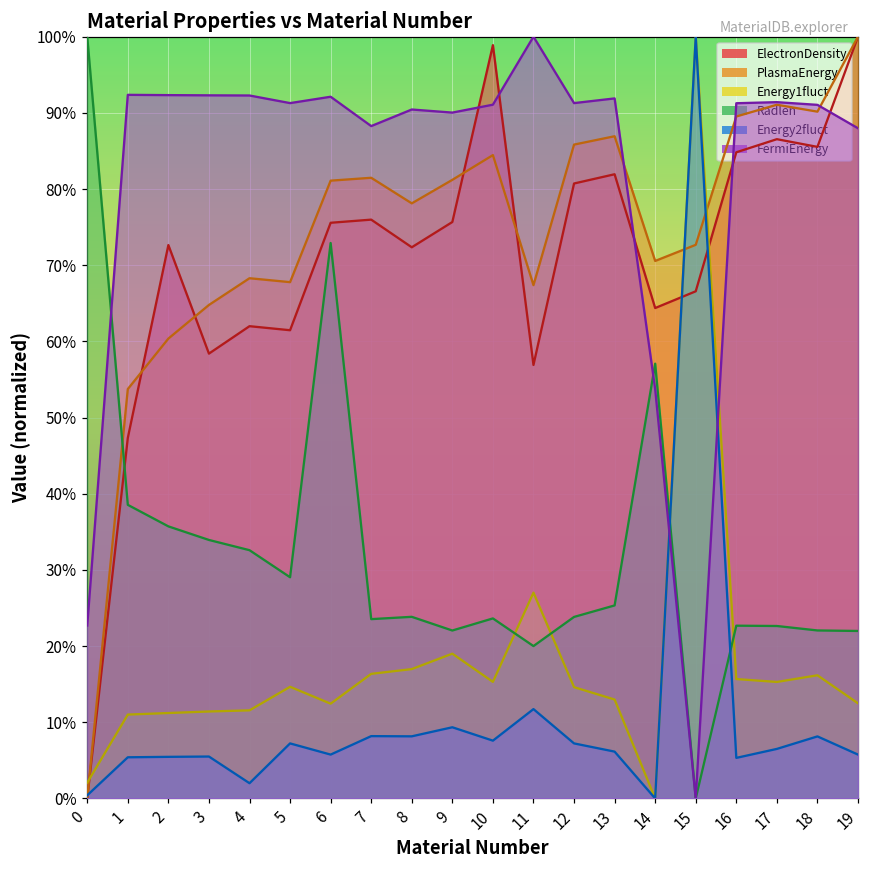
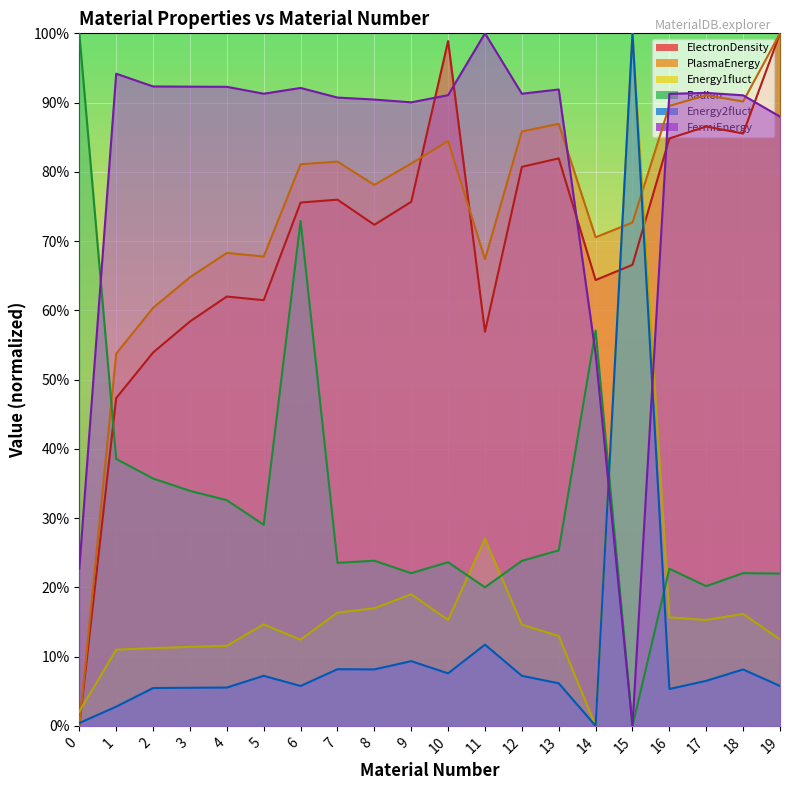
  {
    "ElectronDensity": {
      "1": "47%",
-     "2": "73%",
+     "2": "54%",
      "3": "58%",
      "4": "62%",
      "5": "61%",
      "6": "76%",
      "7": "76%",
      "8": "72%",
      "9": "76%",
      "10": "99%",
      "11": "57%",
      "12": "81%",
      "13": "82%",
      "14": "64%",
      "15": "67%",
      "16": "85%"
    },
    "Radlen": {
      "0": "100%",
      "1": "39%",
      "2": "36%",
      "3": "34%",
      "4": "33%",
      "5": "29%",
      "6": "73%",
      "7": "24%",
      "8": "24%",
      "9": "22%",
      "10": "24%",
      "11": "20%",
      "12": "24%",
      "13": "25%",
      "14": "57%",
      "16": "23%",
-     "17": "23%",
+     "17": "20%",
      "18": "22%",
      "19": "22%"
    },
    "Energy2fluct": {
      "0": "0%",
-     "1": "5%",
+     "1": "3%",
      "2": "5%",
      "3": "6%",
-     "4": "2%",
+     "4": "6%",
      "5": "7%",
      "6": "6%",
      "7": "8%",
      "8": "8%",
      "9": "9%",
      "10": "8%",
      "11": "12%",
      "12": "7%",
      "13": "6%",
      "16": "5%",
      "17": "7%",
      "18": "8%",
      "19": "6%"
    },
    "FermiEnergy": {
      "0": "23%",
-     "1": "92%",
+     "1": "94%",
      "2": "92%",
      "3": "92%",
      "4": "92%",
      "5": "91%",
      "6": "92%",
-     "7": "88%",
+     "7": "91%",
      "8": "90%",
      "9": "90%",
      "10": "91%",
      "11": "100%",
      "12": "91%",
      "13": "92%",
      "14": "54%",
      "19": "88%"
    }
  }
